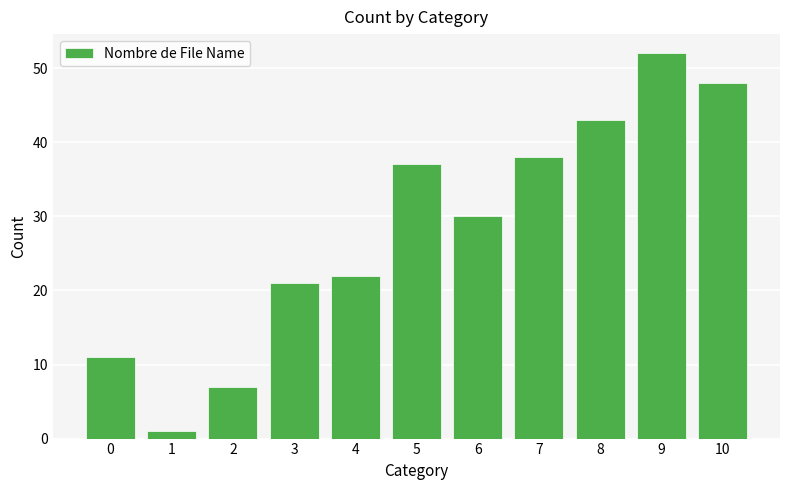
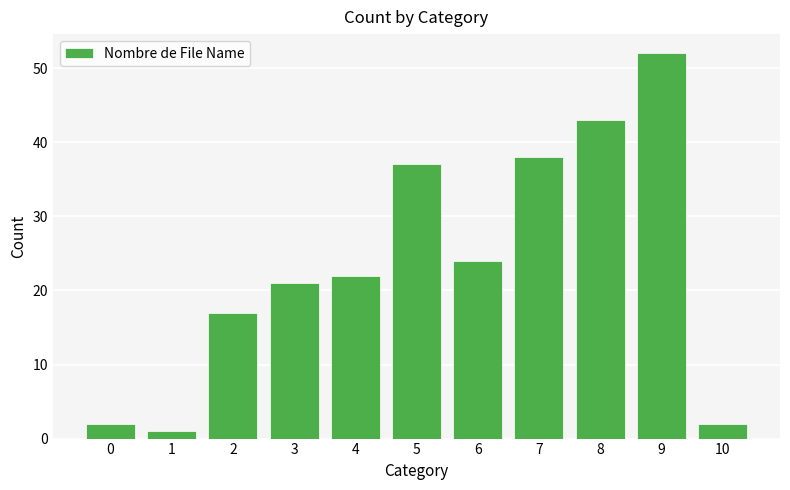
  {
-   "0": 11,
+   "0": 2,
    "1": 1,
-   "2": 7,
+   "2": 17,
    "3": 21,
    "4": 22,
    "5": 37,
-   "6": 30,
+   "6": 24,
    "7": 38,
    "8": 43,
    "9": 52,
-   "10": 48
+   "10": 2
  }
